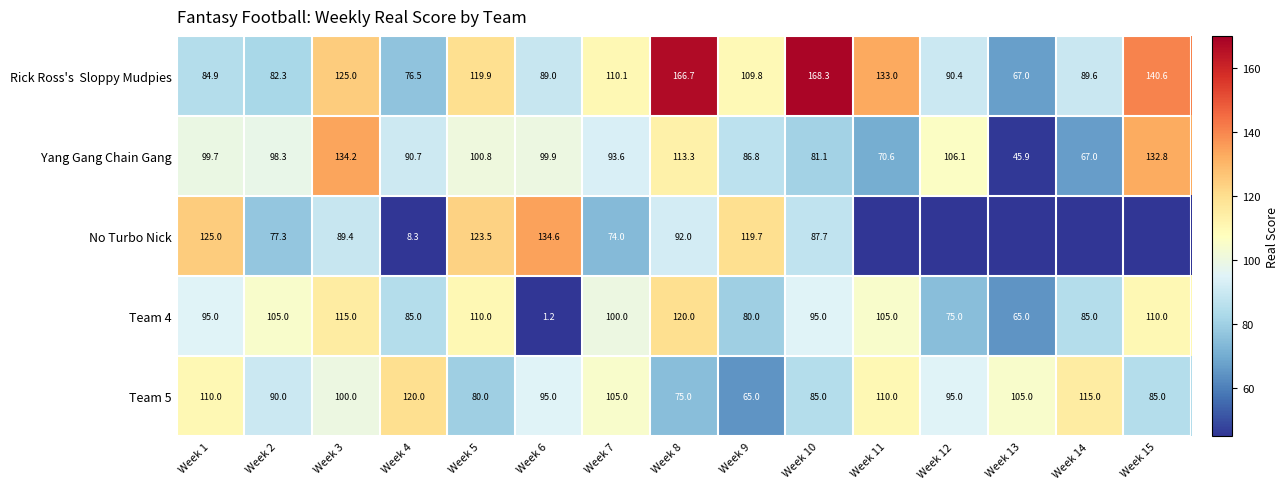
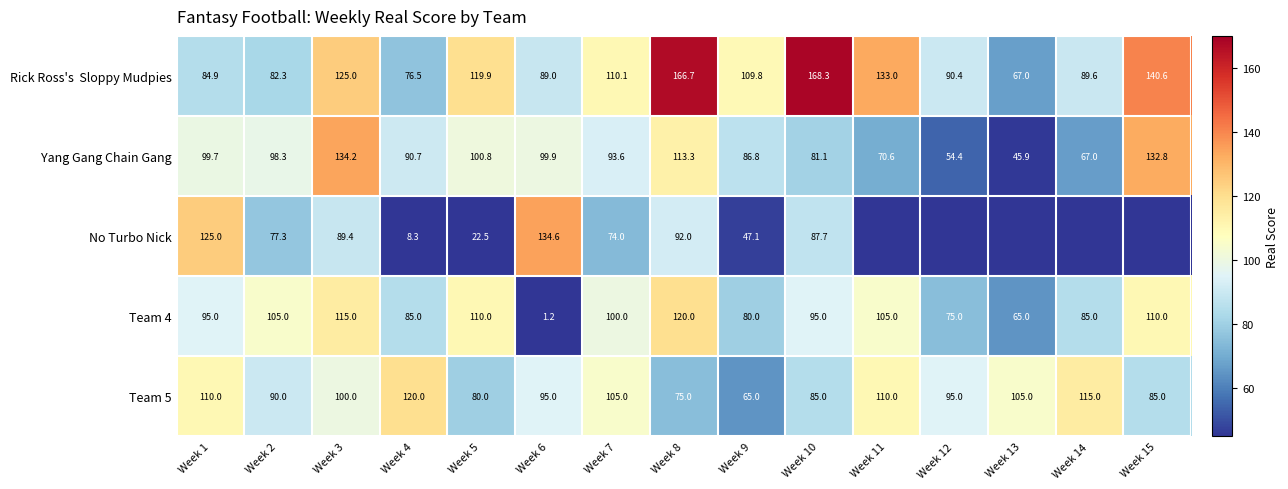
  {
    "Rick Ross's Sloppy Mudpies": {
      "Week 1": 84.9,
      "Week 2": 82.3,
      "Week 3": 125.0,
      "Week 4": 76.5,
      "Week 5": 119.9,
      "Week 6": 89.0,
      "Week 7": 110.1,
      "Week 8": 166.7,
      "Week 9": 109.8,
      "Week 10": 168.3,
      "Week 11": 133.0,
      "Week 12": 90.4,
      "Week 13": 67.0,
      "Week 14": 89.6,
      "Week 15": 140.6
    },
    "Yang Gang Chain Gang": {
      "Week 1": 99.7,
      "Week 2": 98.3,
      "Week 3": 134.2,
      "Week 4": 90.7,
      "Week 5": 100.8,
      "Week 6": 99.9,
      "Week 7": 93.6,
      "Week 8": 113.3,
      "Week 9": 86.8,
      "Week 10": 81.1,
      "Week 11": 70.6,
-     "Week 12": 106.1,
+     "Week 12": 54.4,
      "Week 13": 45.9,
      "Week 14": 67.0,
      "Week 15": 132.8
    },
    "No Turbo Nick": {
      "Week 1": 125.0,
      "Week 2": 77.3,
      "Week 3": 89.4,
      "Week 4": 8.3,
-     "Week 5": 123.5,
+     "Week 5": 22.5,
      "Week 6": 134.6,
      "Week 7": 74.0,
      "Week 8": 92.0,
-     "Week 9": 119.7,
+     "Week 9": 47.1,
      "Week 10": 87.7
    },
    "Team 4": {
      "Week 1": 95.0,
      "Week 2": 105.0,
      "Week 3": 115.0,
      "Week 4": 85.0,
      "Week 5": 110.0,
      "Week 6": 1.2,
      "Week 7": 100.0,
      "Week 8": 120.0,
      "Week 9": 80.0,
      "Week 10": 95.0,
      "Week 11": 105.0,
      "Week 12": 75.0,
      "Week 13": 65.0,
      "Week 14": 85.0,
      "Week 15": 110.0
    },
    "Team 5": {
      "Week 1": 110.0,
      "Week 2": 90.0,
      "Week 3": 100.0,
      "Week 4": 120.0,
      "Week 5": 80.0,
      "Week 6": 95.0,
      "Week 7": 105.0,
      "Week 8": 75.0,
      "Week 9": 65.0,
      "Week 10": 85.0,
      "Week 11": 110.0,
      "Week 12": 95.0,
      "Week 13": 105.0,
      "Week 14": 115.0,
      "Week 15": 85.0
    }
  }
